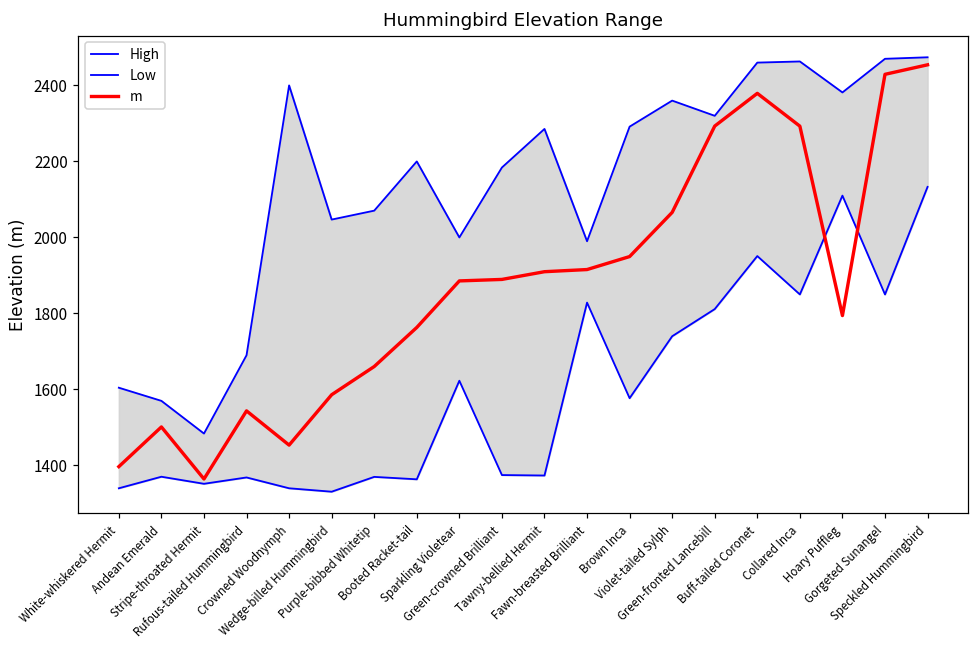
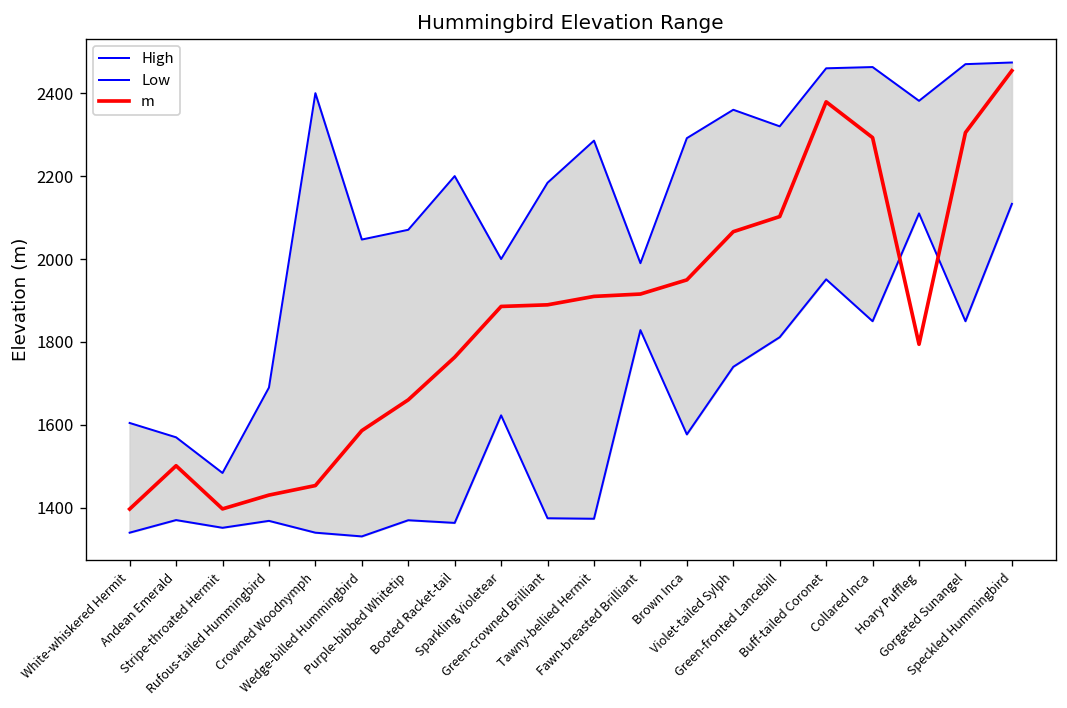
  {
    "m": {
      "White-whiskered Hermit": 1400,
      "Andean Emerald": 1500,
-     "Stripe-throated Hermit": 1360,
-     "Rufous-tailed Hummingbird": 1540,
+     "Stripe-throated Hermit": 1400,
+     "Rufous-tailed Hummingbird": 1430,
      "Crowned Woodnymph": 1450,
      "Wedge-billed Hummingbird": 1590,
      "Purple-bibbed Whitetip": 1660,
      "Booted Racket-tail": 1760,
      "Sparkling Violetear": 1890,
      "Green-crowned Brilliant": 1890,
      "Tawny-bellied Hermit": 1910,
      "Fawn-breasted Brilliant": 1920,
      "Brown Inca": 1950,
      "Violet-tailed Sylph": 2070,
-     "Green-fronted Lancebill": 2290,
+     "Green-fronted Lancebill": 2100,
      "Buff-tailed Coronet": 2380,
      "Collared Inca": 2290,
      "Hoary Puffleg": 1790,
-     "Gorgeted Sunangel": 2430,
+     "Gorgeted Sunangel": 2300,
      "Speckled Hummingbird": 2450
    }
  }
